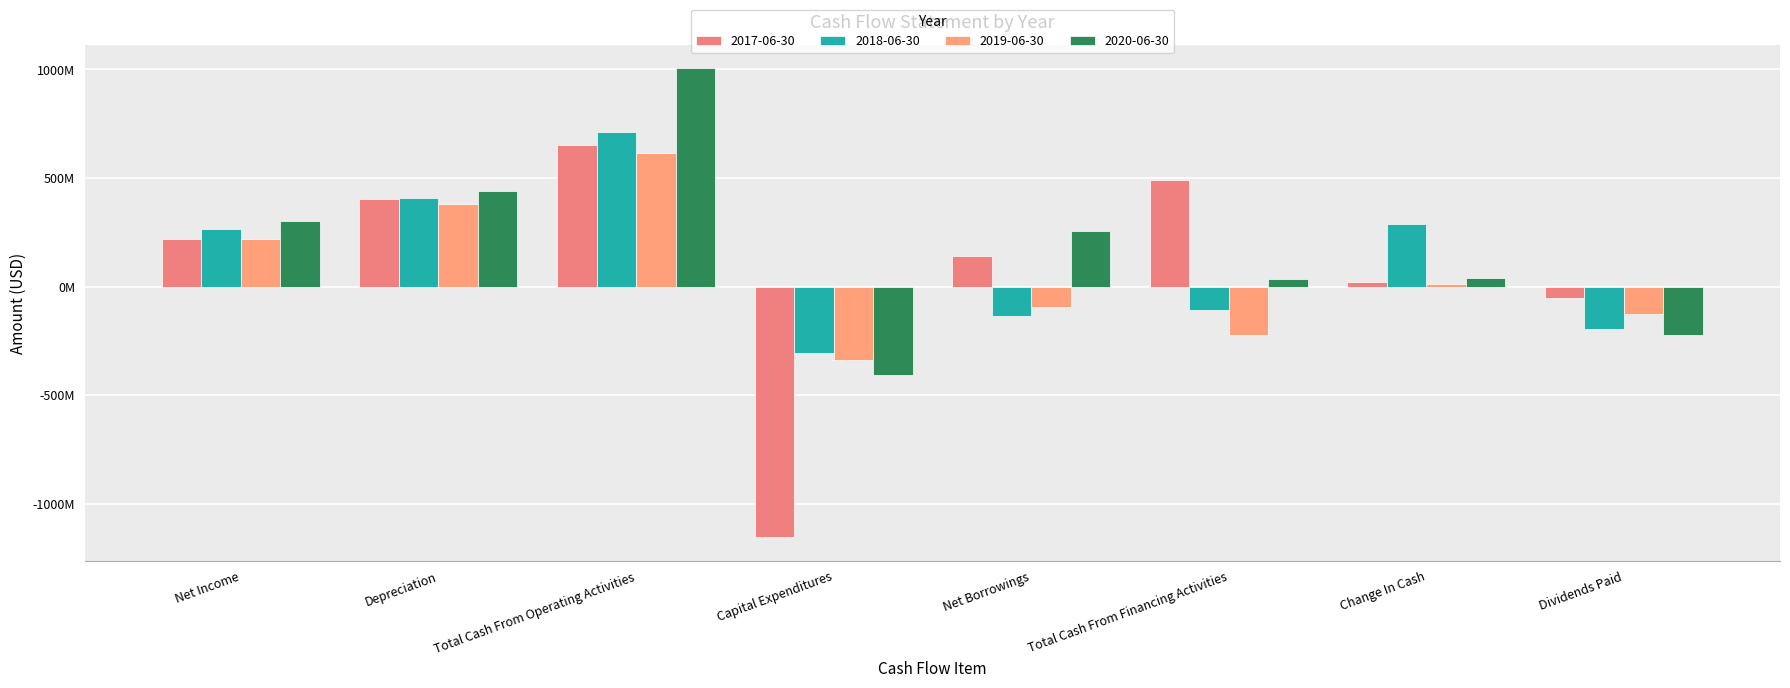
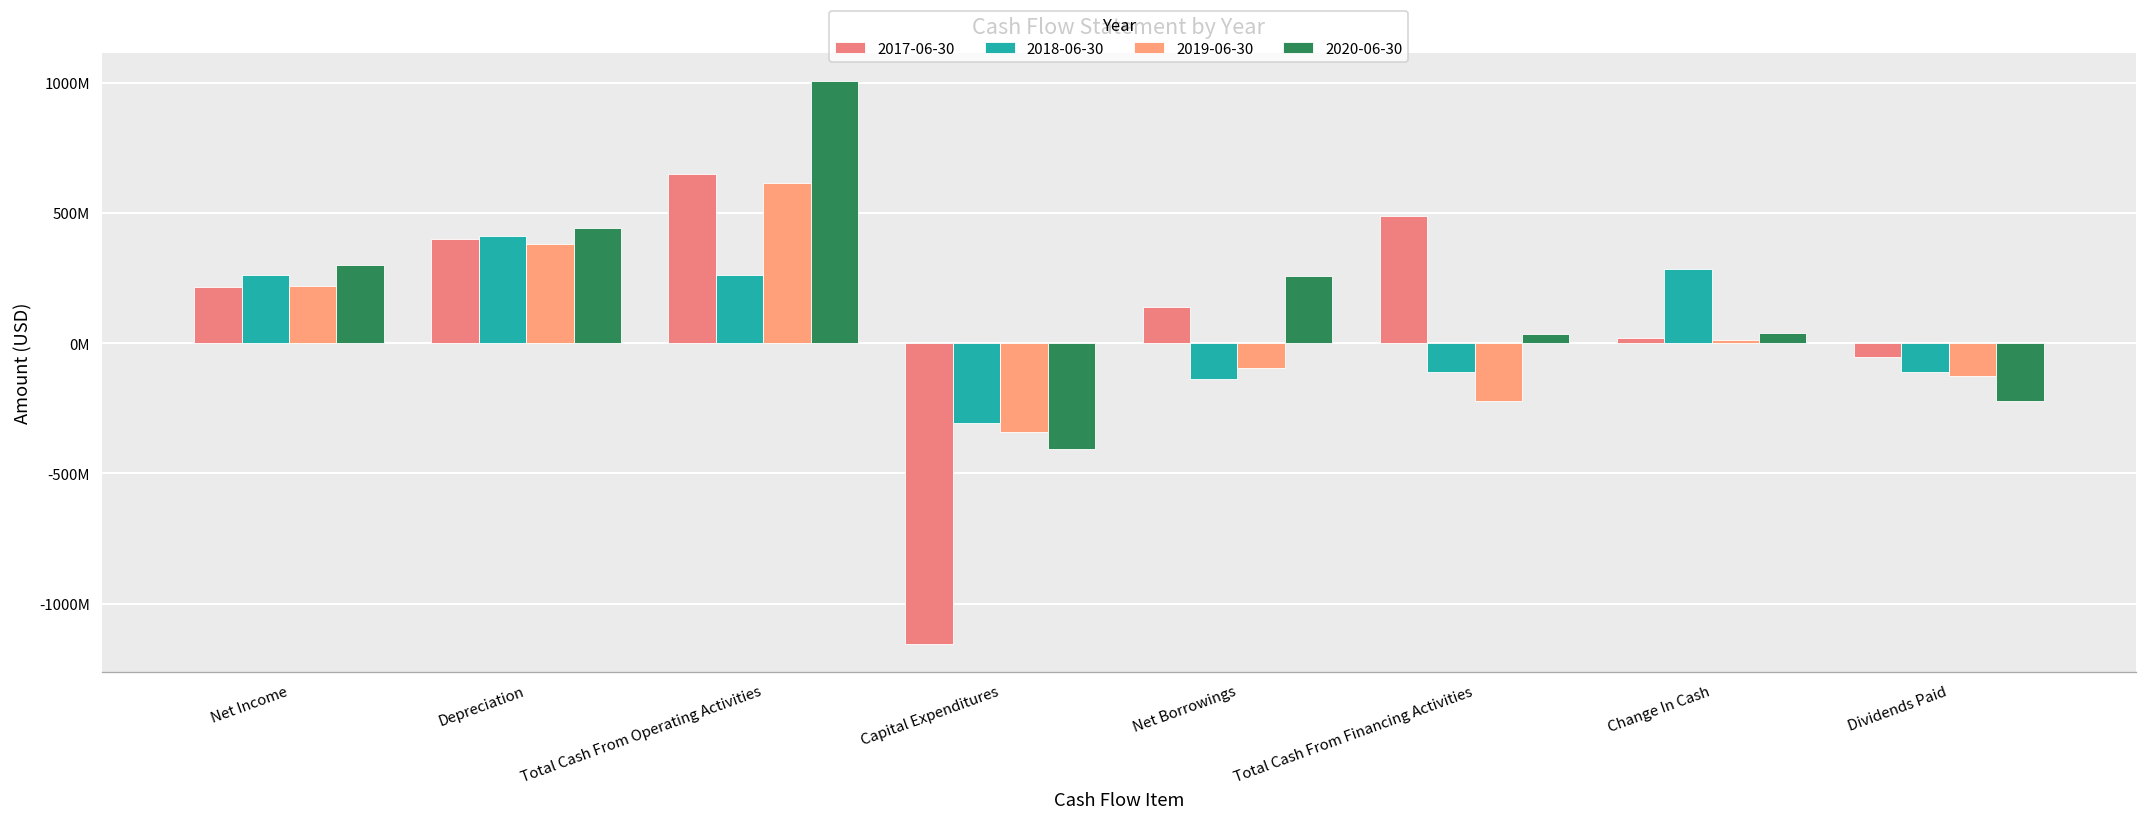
  {
    "2018-06-30": {
      "Net Income": 260000000,
      "Depreciation": 410000000,
-     "Total Cash From Operating Activities": 710000000,
+     "Total Cash From Operating Activities": 260000000,
      "Capital Expenditures": -310000000,
      "Net Borrowings": -140000000,
      "Total Cash From Financing Activities": -110000000,
      "Change In Cash": 290000000,
-     "Dividends Paid": -200000000
+     "Dividends Paid": -110000000
    },
    "2020-06-30": {
      "Net Income": 300000000,
      "Depreciation": 440000000,
      "Total Cash From Operating Activities": 1010000000,
      "Capital Expenditures": -410000000,
      "Net Borrowings": 260000000,
      "Total Cash From Financing Activities": 40000000,
      "Change In Cash": 40000000,
      "Dividends Paid": -220000000
    }
  }
